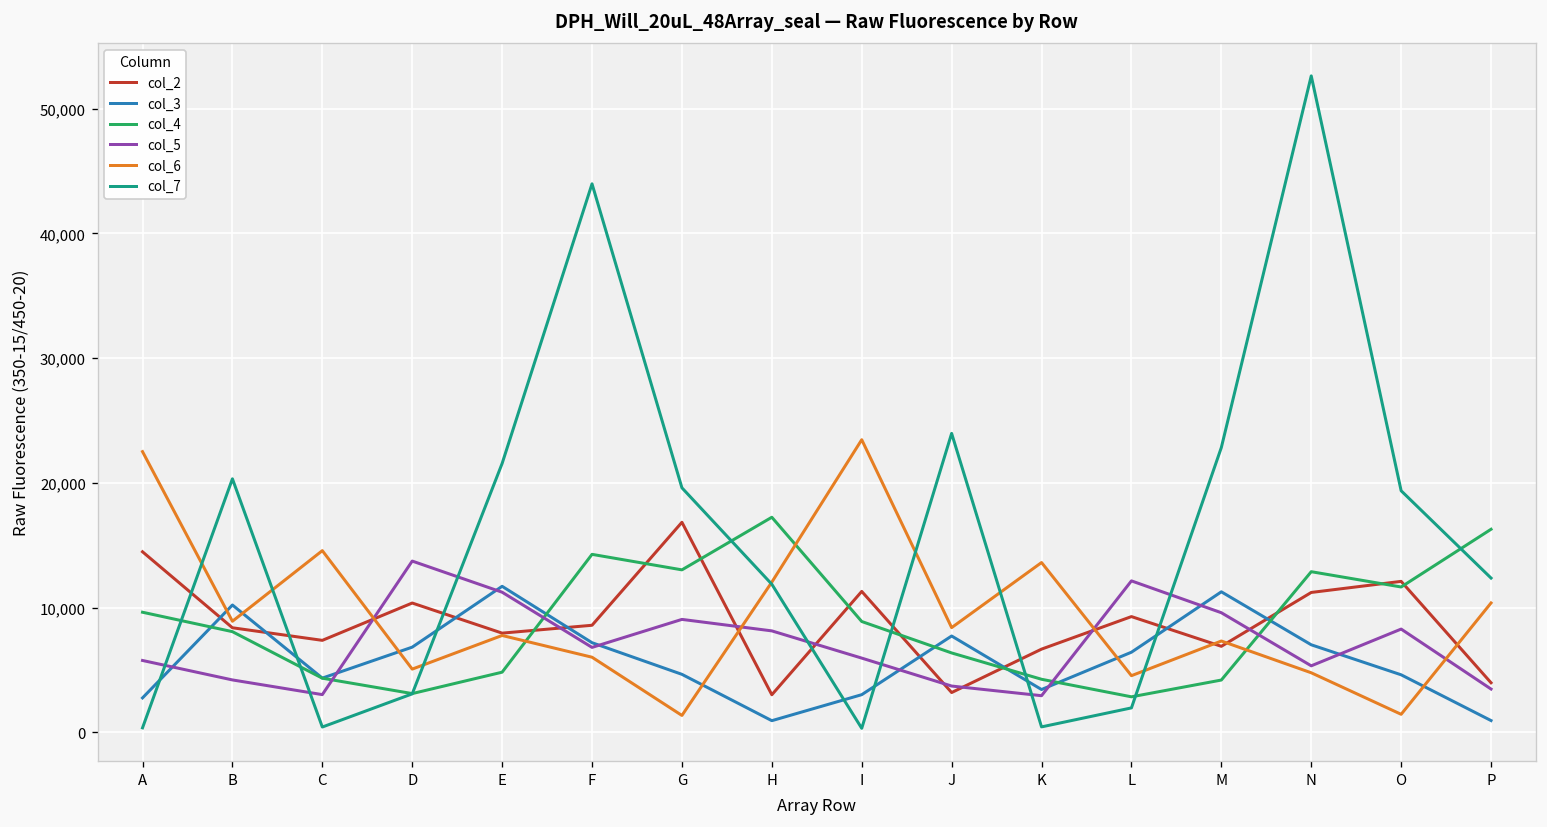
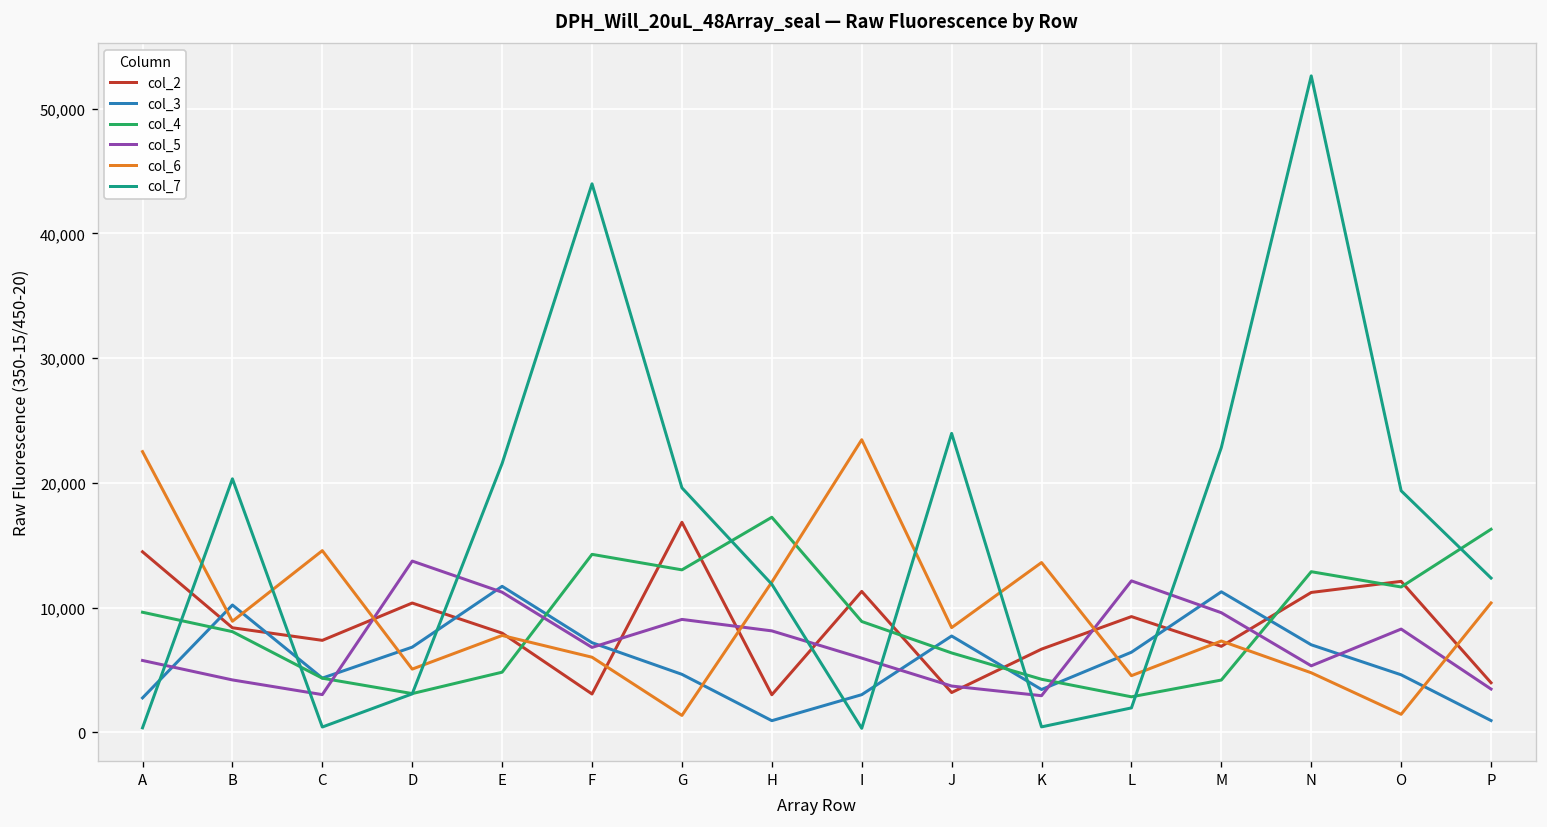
  {
    "col_2": {
      "A": "14,500",
      "B": "8,400",
      "C": "7,400",
      "D": "10,400",
-     "F": "8,600",
+     "F": "3,100",
      "G": "16,800",
      "H": "3,000",
      "I": "11,300",
      "J": "3,200",
      "K": "6,700",
      "L": "9,300",
      "M": "6,900",
      "N": "11,200",
      "O": "12,100",
      "P": "4,000"
    },
    "col_3": {
      "A": "2,800",
      "B": "10,200",
      "D": "6,800",
      "E": "11,700",
      "F": "7,200",
      "G": "4,700",
      "H": "900",
      "I": "3,000",
      "J": "7,700",
      "K": "3,400",
      "L": "6,400",
      "M": "11,300",
      "N": "7,000",
      "O": "4,600",
      "P": "900"
    },
    "col_5": {
      "A": "5,800",
      "B": "4,200",
      "C": "3,000",
      "D": "13,700",
      "E": "11,200",
      "F": "6,800",
      "G": "9,100",
      "H": "8,100",
      "I": "6,000",
      "J": "3,700",
      "K": "2,900",
      "L": "12,100",
      "M": "9,600",
      "N": "5,300",
      "O": "8,300",
      "P": "3,500"
    },
    "col_6": {
      "A": "22,500",
      "B": "8,900",
      "C": "14,600",
      "D": "5,100",
      "F": "6,000",
      "G": "1,400",
      "I": "23,500",
      "J": "8,400",
      "K": "13,600",
      "L": "4,500",
      "M": "7,300",
      "N": "4,800",
      "O": "1,500",
      "P": "10,400"
    }
  }
